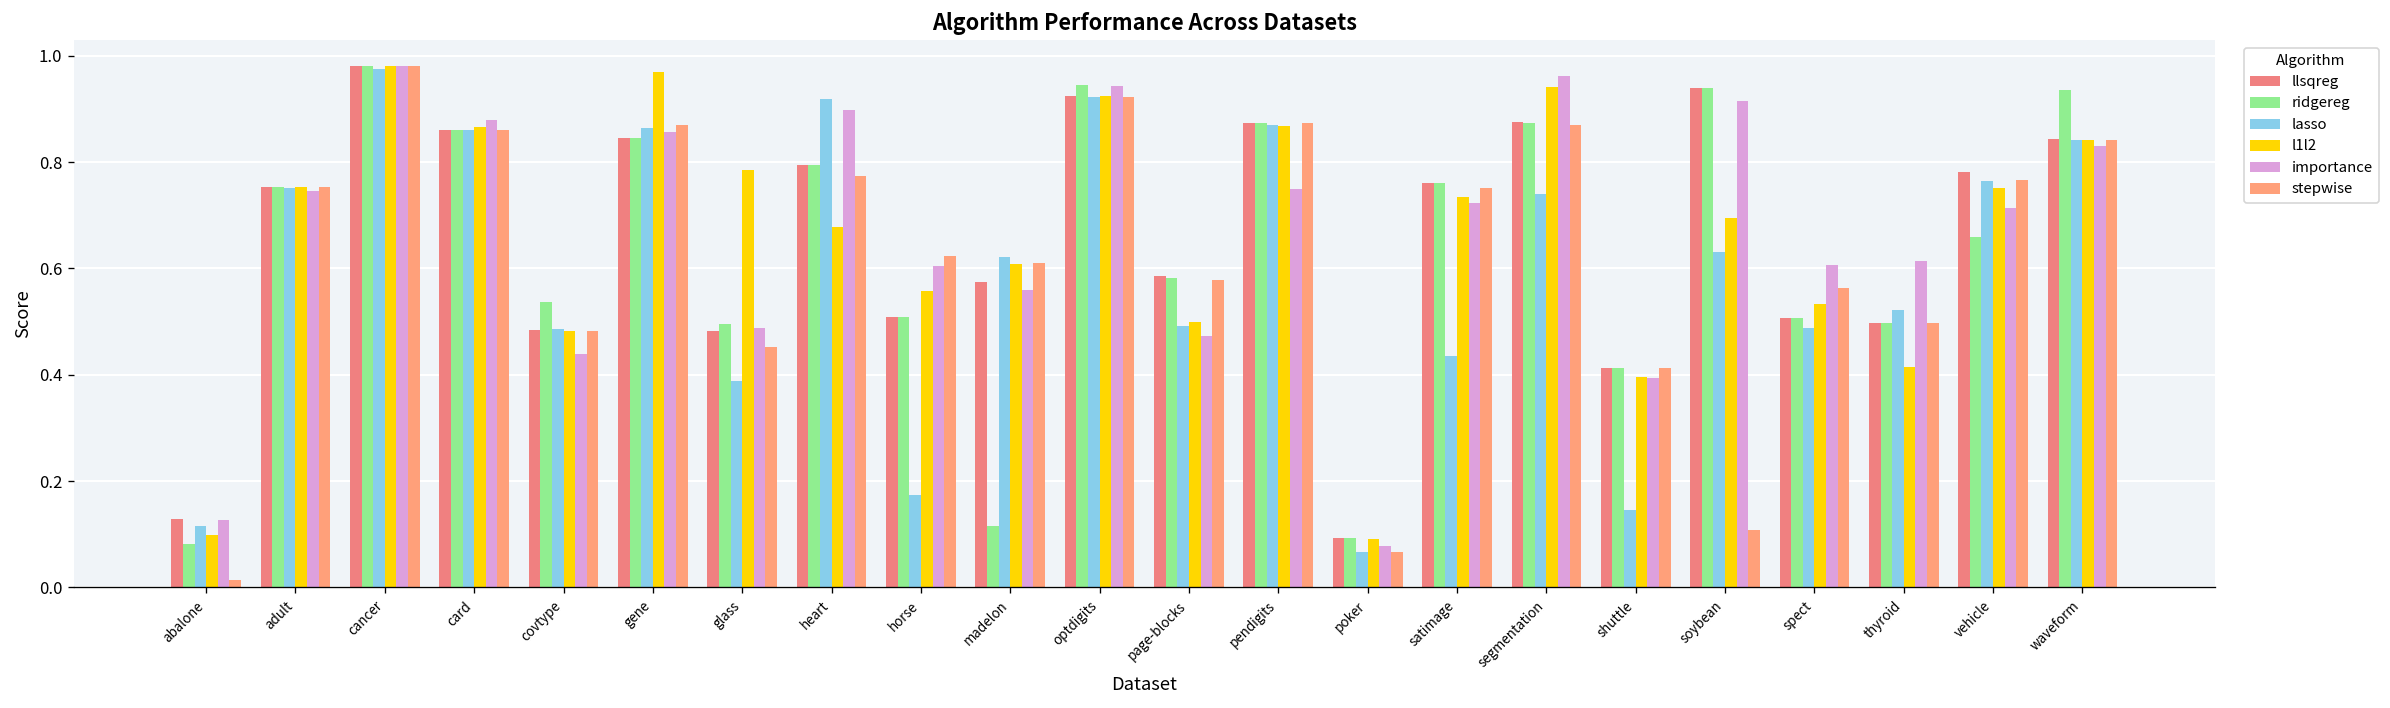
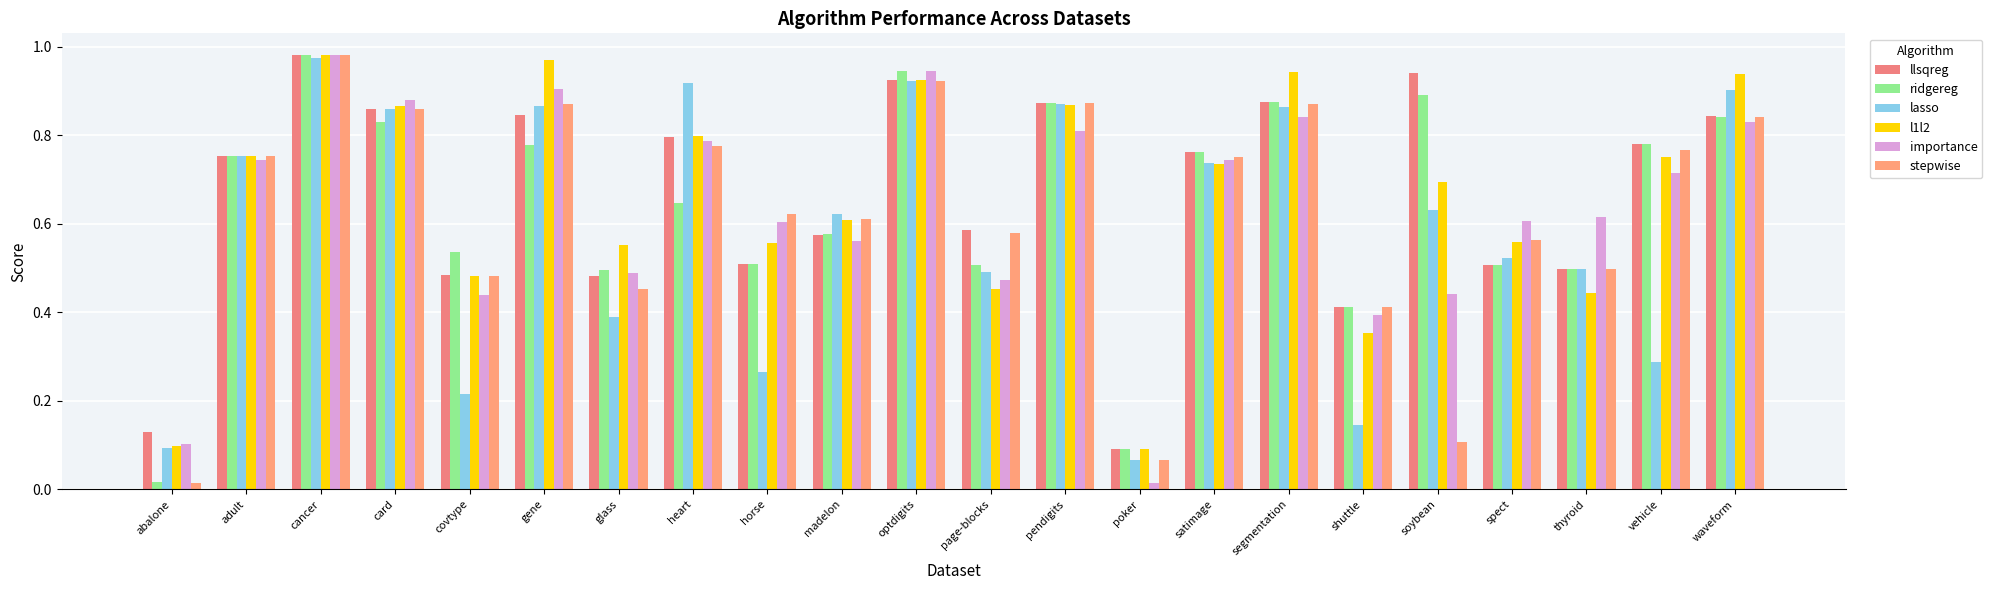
  {
    "ridgereg": {
-     "abalone": 0.08,
+     "abalone": 0.02,
      "adult": 0.75,
      "cancer": 0.98,
-     "card": 0.86,
+     "card": 0.83,
      "covtype": 0.54,
-     "gene": 0.85,
+     "gene": 0.78,
      "glass": 0.50,
-     "heart": 0.80,
+     "heart": 0.65,
      "horse": 0.51,
-     "madelon": 0.12,
+     "madelon": 0.58,
      "optdigits": 0.95,
-     "page-blocks": 0.58,
+     "page-blocks": 0.51,
      "pendigits": 0.87,
      "poker": 0.09,
      "satimage": 0.76,
      "segmentation": 0.87,
      "shuttle": 0.41,
-     "soybean": 0.94,
+     "soybean": 0.89,
      "spect": 0.51,
      "thyroid": 0.50,
-     "vehicle": 0.66,
-     "waveform": 0.94
+     "vehicle": 0.78,
+     "waveform": 0.84
    },
    "lasso": {
-     "abalone": 0.12,
+     "abalone": 0.09,
      "adult": 0.75,
      "cancer": 0.98,
      "card": 0.86,
-     "covtype": 0.49,
+     "covtype": 0.22,
      "gene": 0.87,
      "glass": 0.39,
      "heart": 0.92,
-     "horse": 0.17,
+     "horse": 0.27,
      "madelon": 0.62,
      "optdigits": 0.92,
      "page-blocks": 0.49,
      "pendigits": 0.87,
      "poker": 0.07,
-     "satimage": 0.44,
-     "segmentation": 0.74,
+     "satimage": 0.74,
+     "segmentation": 0.86,
      "shuttle": 0.15,
      "soybean": 0.63,
-     "spect": 0.49,
-     "thyroid": 0.52,
-     "vehicle": 0.77,
-     "waveform": 0.84
+     "spect": 0.52,
+     "thyroid": 0.50,
+     "vehicle": 0.29,
+     "waveform": 0.90
    },
    "l1l2": {
      "abalone": 0.10,
      "adult": 0.75,
      "cancer": 0.98,
      "card": 0.87,
      "covtype": 0.48,
      "gene": 0.97,
-     "glass": 0.79,
-     "heart": 0.68,
+     "glass": 0.55,
+     "heart": 0.80,
      "horse": 0.56,
      "madelon": 0.61,
      "optdigits": 0.92,
-     "page-blocks": 0.50,
+     "page-blocks": 0.45,
      "pendigits": 0.87,
      "poker": 0.09,
      "satimage": 0.74,
      "segmentation": 0.94,
-     "shuttle": 0.40,
+     "shuttle": 0.35,
      "soybean": 0.70,
-     "spect": 0.53,
-     "thyroid": 0.42,
+     "spect": 0.56,
+     "thyroid": 0.44,
      "vehicle": 0.75,
-     "waveform": 0.84
+     "waveform": 0.94
    },
    "importance": {
-     "abalone": 0.13,
+     "abalone": 0.10,
      "adult": 0.75,
      "cancer": 0.98,
      "card": 0.88,
      "covtype": 0.44,
-     "gene": 0.86,
+     "gene": 0.90,
      "glass": 0.49,
-     "heart": 0.90,
+     "heart": 0.79,
      "horse": 0.61,
      "madelon": 0.56,
      "optdigits": 0.94,
      "page-blocks": 0.47,
-     "pendigits": 0.75,
-     "poker": 0.08,
-     "satimage": 0.72,
-     "segmentation": 0.96,
+     "pendigits": 0.81,
+     "poker": 0.01,
+     "satimage": 0.74,
+     "segmentation": 0.84,
      "shuttle": 0.39,
-     "soybean": 0.92,
+     "soybean": 0.44,
      "spect": 0.61,
      "thyroid": 0.62,
      "vehicle": 0.71,
      "waveform": 0.83
    }
  }
